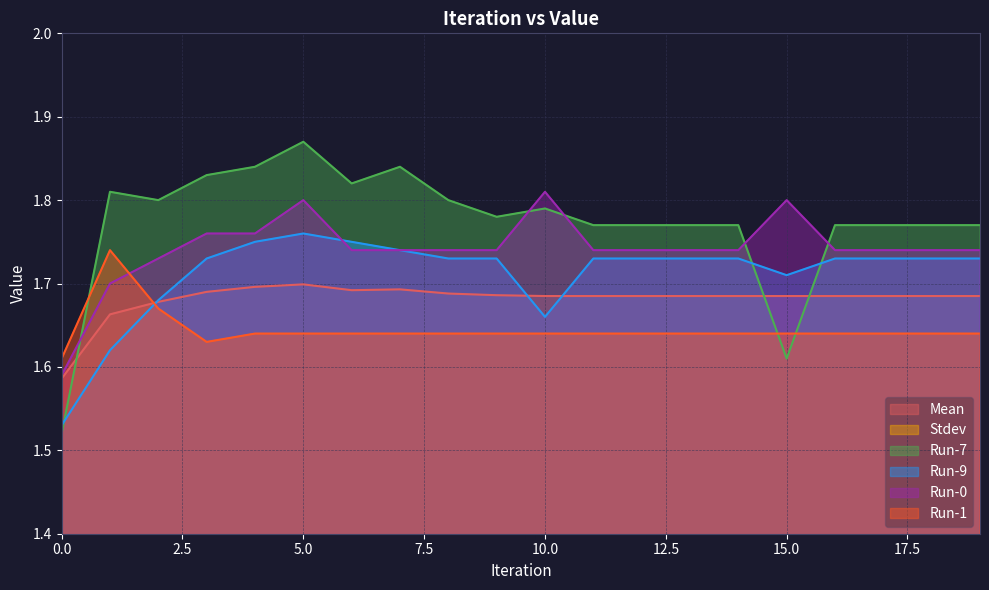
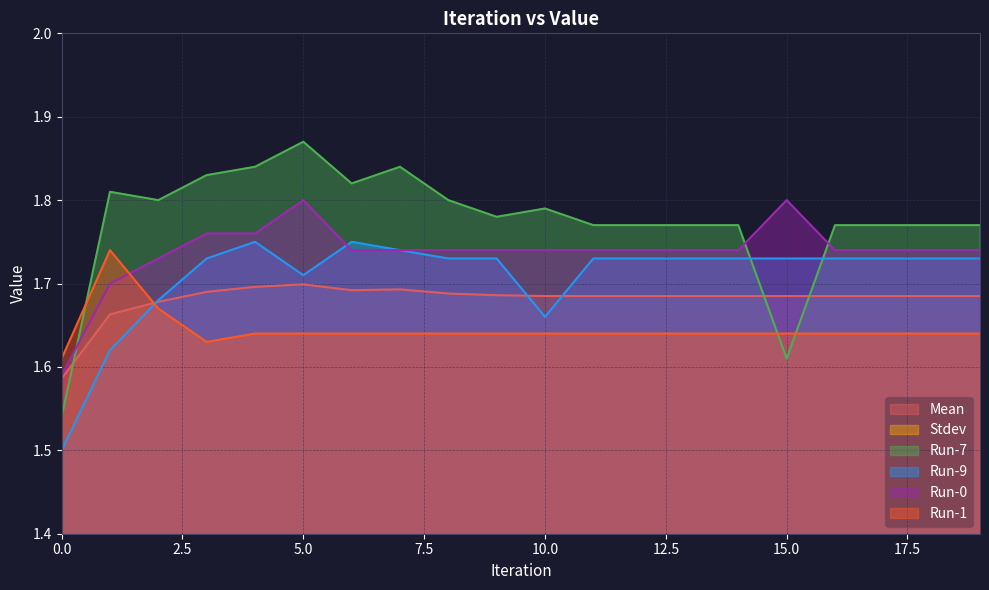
  {
    "Run-7": {
-     "0.0": 1.52,
+     "0.0": 1.54,
      "5.0": 1.87,
      "10.0": 1.79,
      "15.0": 1.61
    },
    "Run-9": {
-     "0.0": 1.53,
-     "5.0": 1.76,
+     "0.0": 1.50,
+     "5.0": 1.71,
      "10.0": 1.66,
-     "15.0": 1.71
+     "15.0": 1.73
    },
    "Run-0": {
      "0.0": 1.59,
      "5.0": 1.80,
-     "10.0": 1.81,
+     "10.0": 1.74,
      "15.0": 1.80
    }
  }
